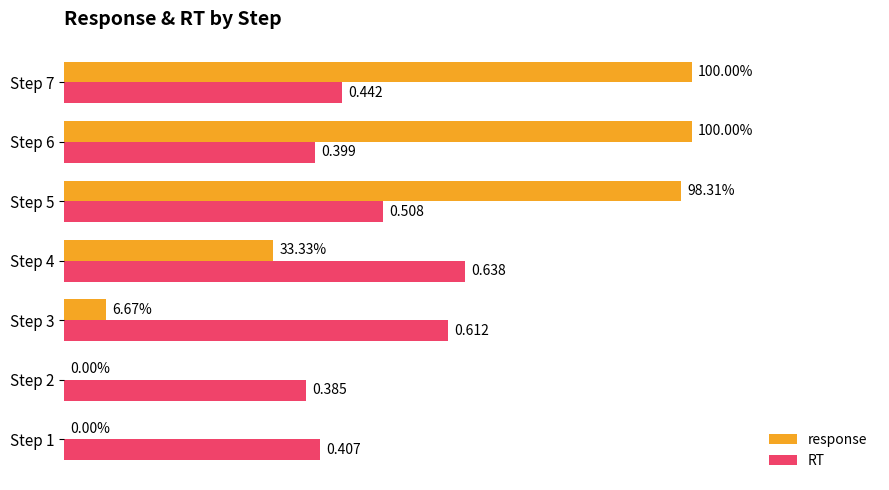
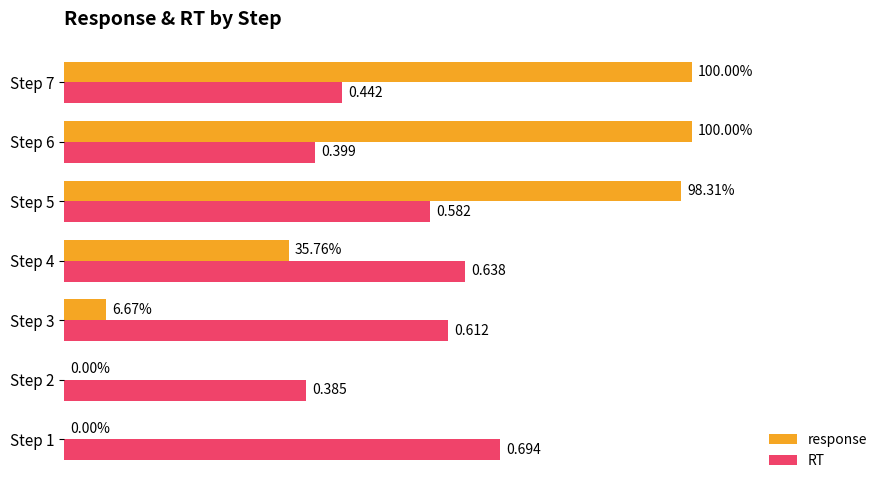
  {
    "response": {
      "Step 7": "100.00%",
      "Step 6": "100.00%",
      "Step 5": "98.31%",
-     "Step 4": "33.33%",
+     "Step 4": "35.76%",
      "Step 3": "6.67%",
      "Step 2": "0.00%",
      "Step 1": "0.00%"
    },
    "RT": {
      "Step 7": "0.442",
      "Step 6": "0.399",
-     "Step 5": "0.508",
+     "Step 5": "0.582",
      "Step 4": "0.638",
      "Step 3": "0.612",
      "Step 2": "0.385",
-     "Step 1": "0.407"
+     "Step 1": "0.694"
    }
  }
